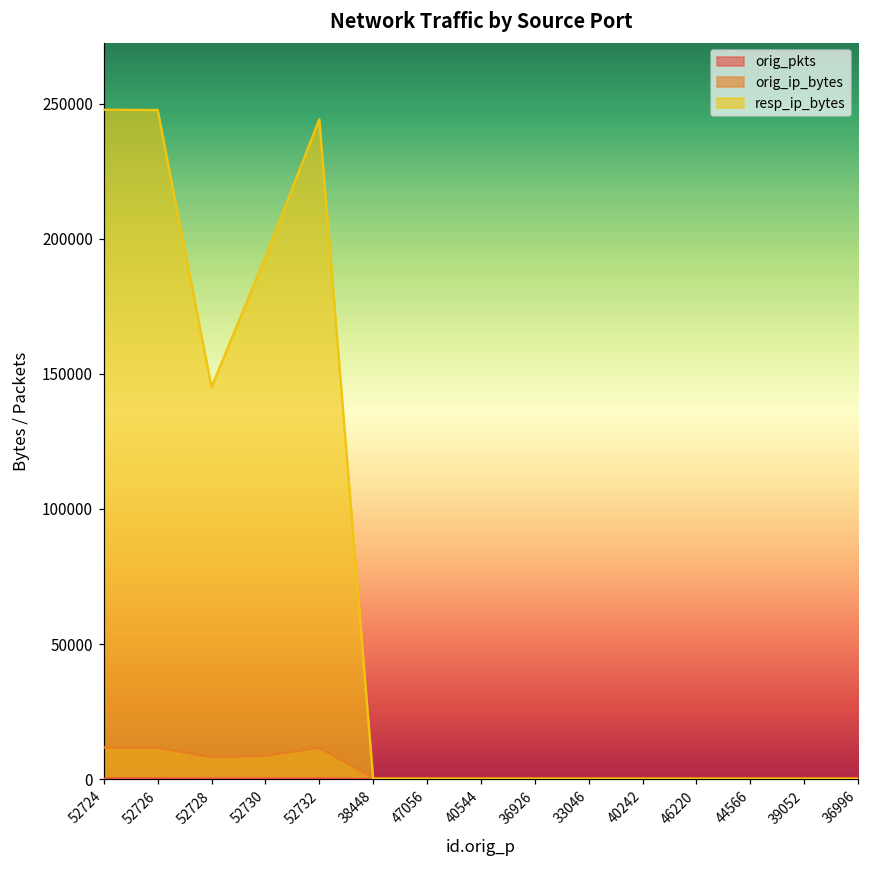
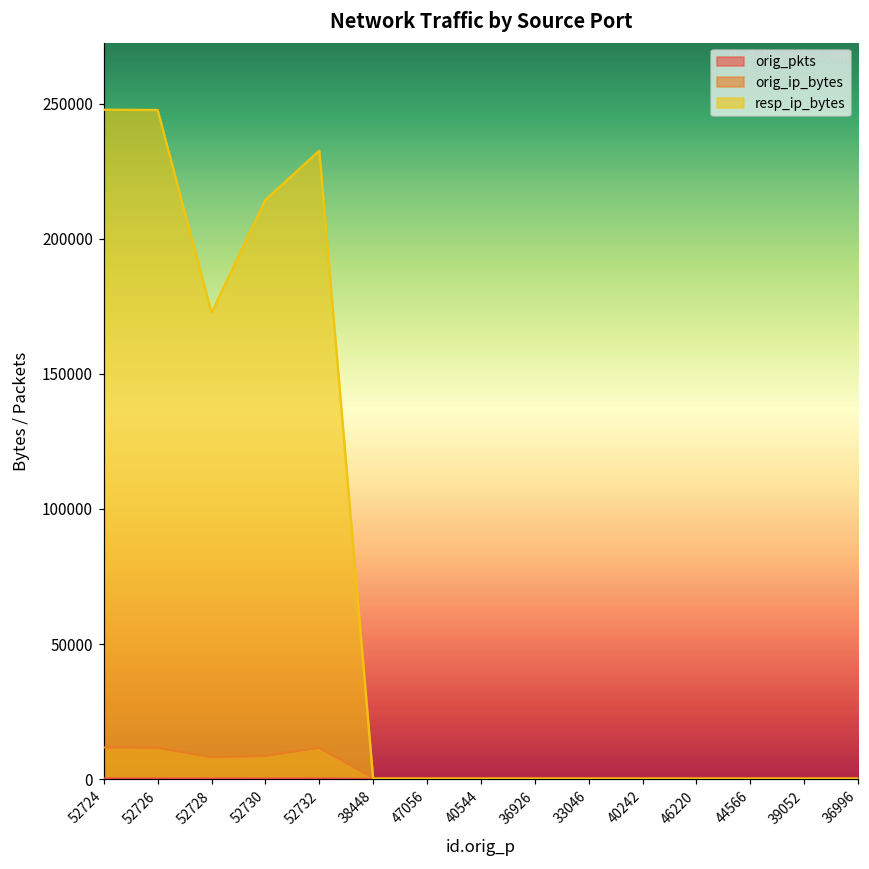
  {
    "resp_ip_bytes": {
      "52724": 248000,
      "52726": 248000,
-     "52728": 145000,
-     "52730": 193000,
-     "52732": 244000
+     "52728": 173000,
+     "52730": 214000,
+     "52732": 233000
    }
  }
